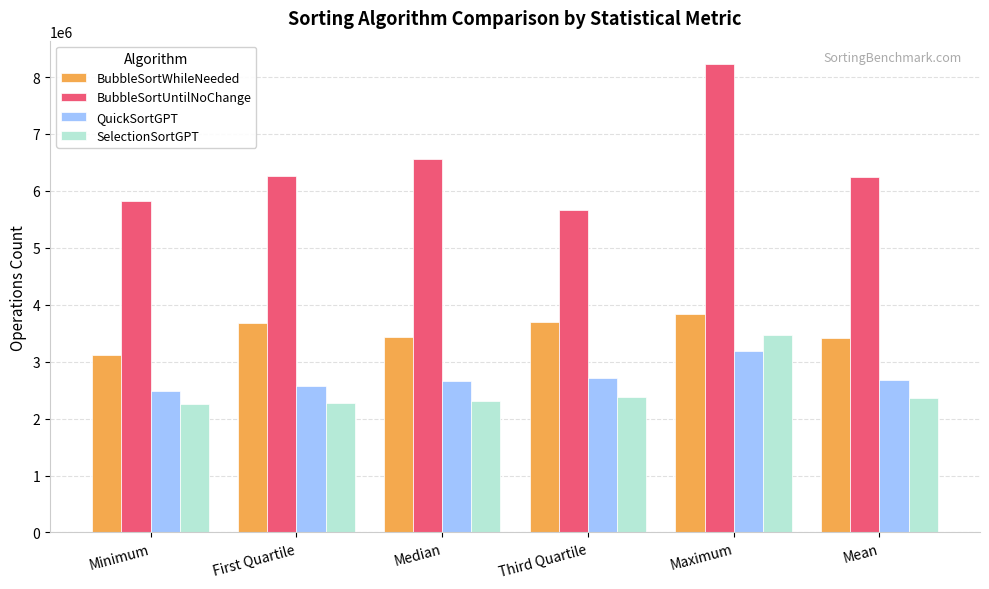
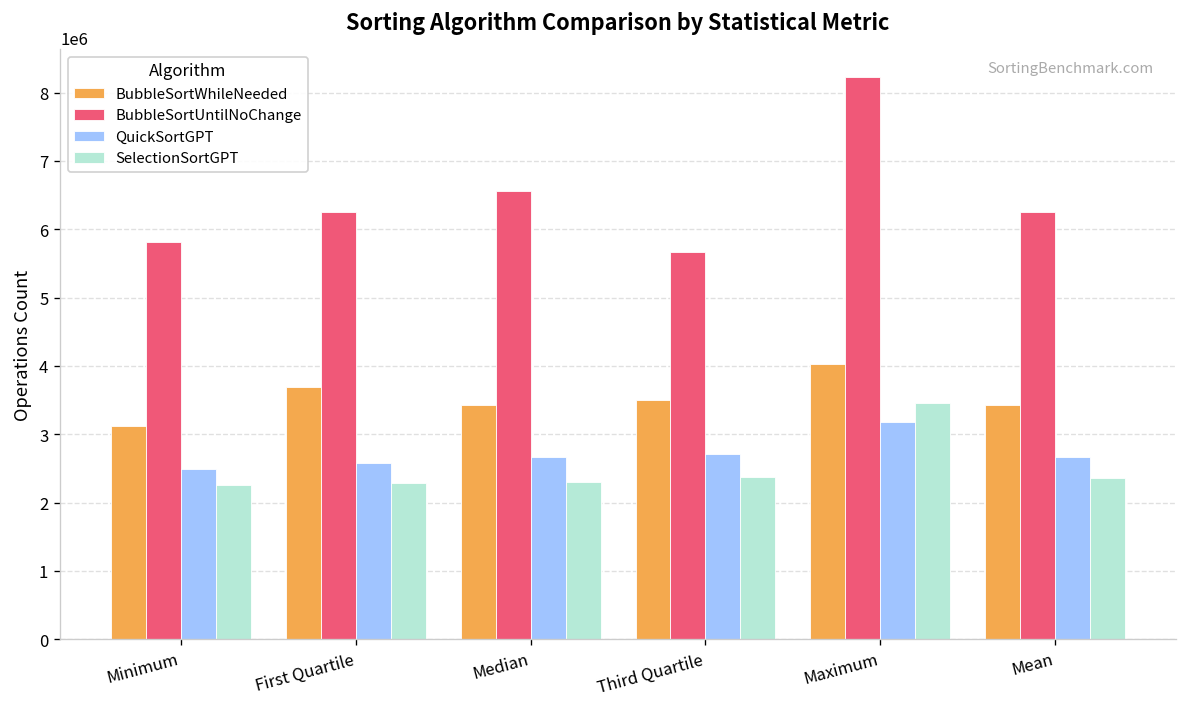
  {
    "BubbleSortWhileNeeded": {
      "Minimum": 3100000,
      "First Quartile": 3700000,
      "Median": 3400000,
-     "Third Quartile": 3700000,
-     "Maximum": 3800000,
+     "Third Quartile": 3500000,
+     "Maximum": 4000000,
      "Mean": 3400000
    },
    "BubbleSortUntilNoChange": {
      "Minimum": 5800000,
      "First Quartile": 6300000,
      "Median": 6600000,
      "Third Quartile": 5700000,
      "Maximum": 8200000,
      "Mean": 6200000
    }
  }
